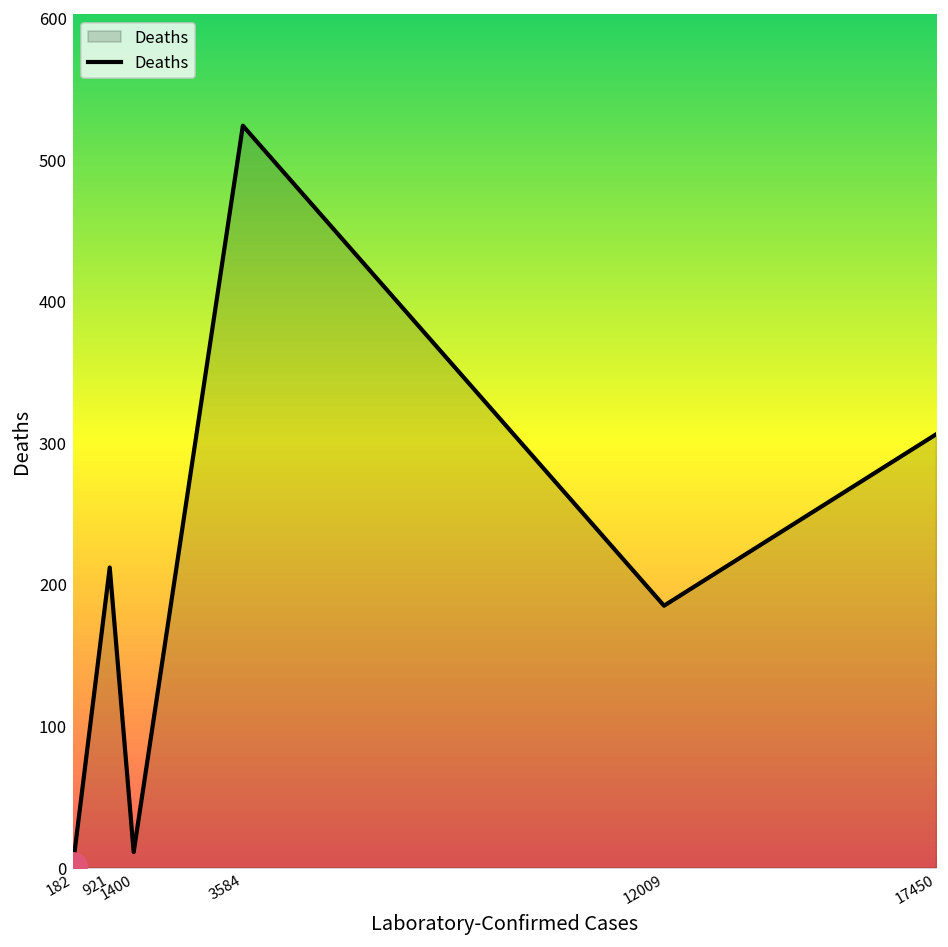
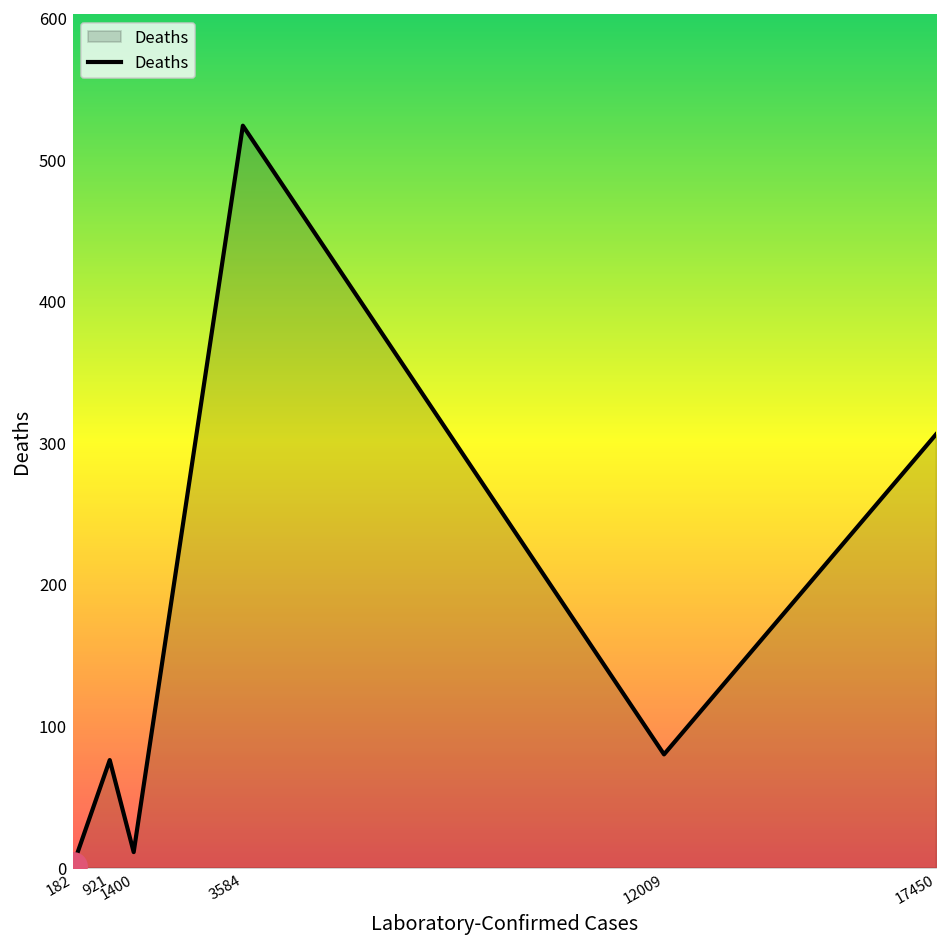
  {
    "Deaths": {
-     "921": 212,
+     "921": 76,
      "1400": 11,
      "3584": 524,
-     "12009": 185,
+     "12009": 80,
      "17450": 306
    }
  }
